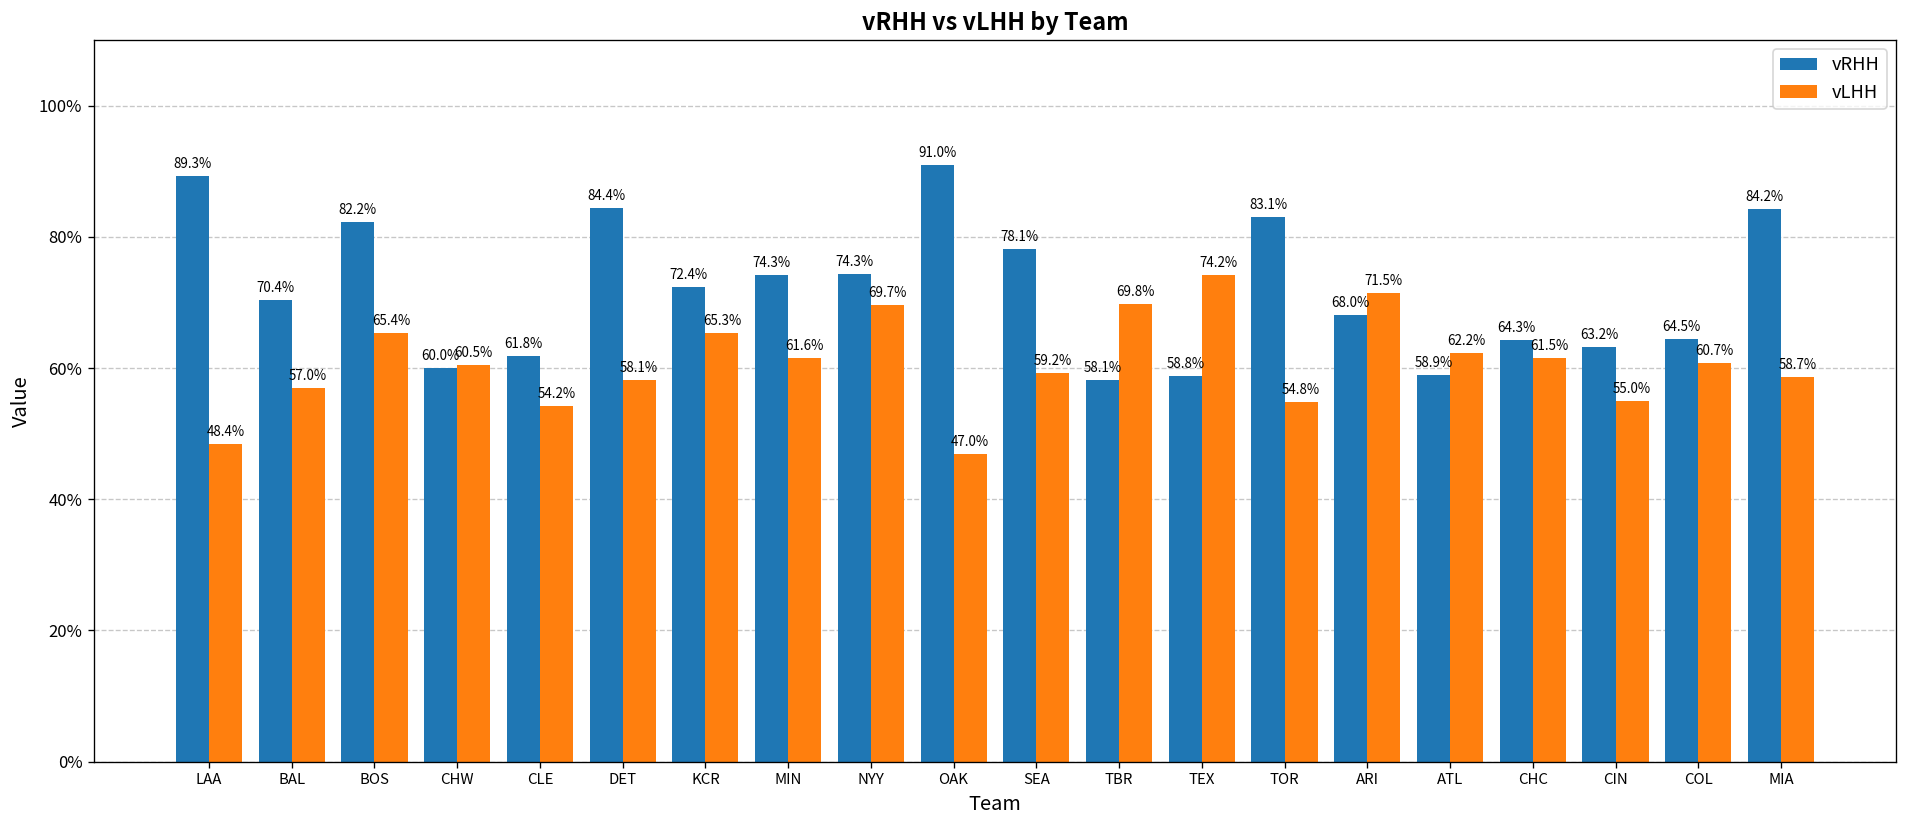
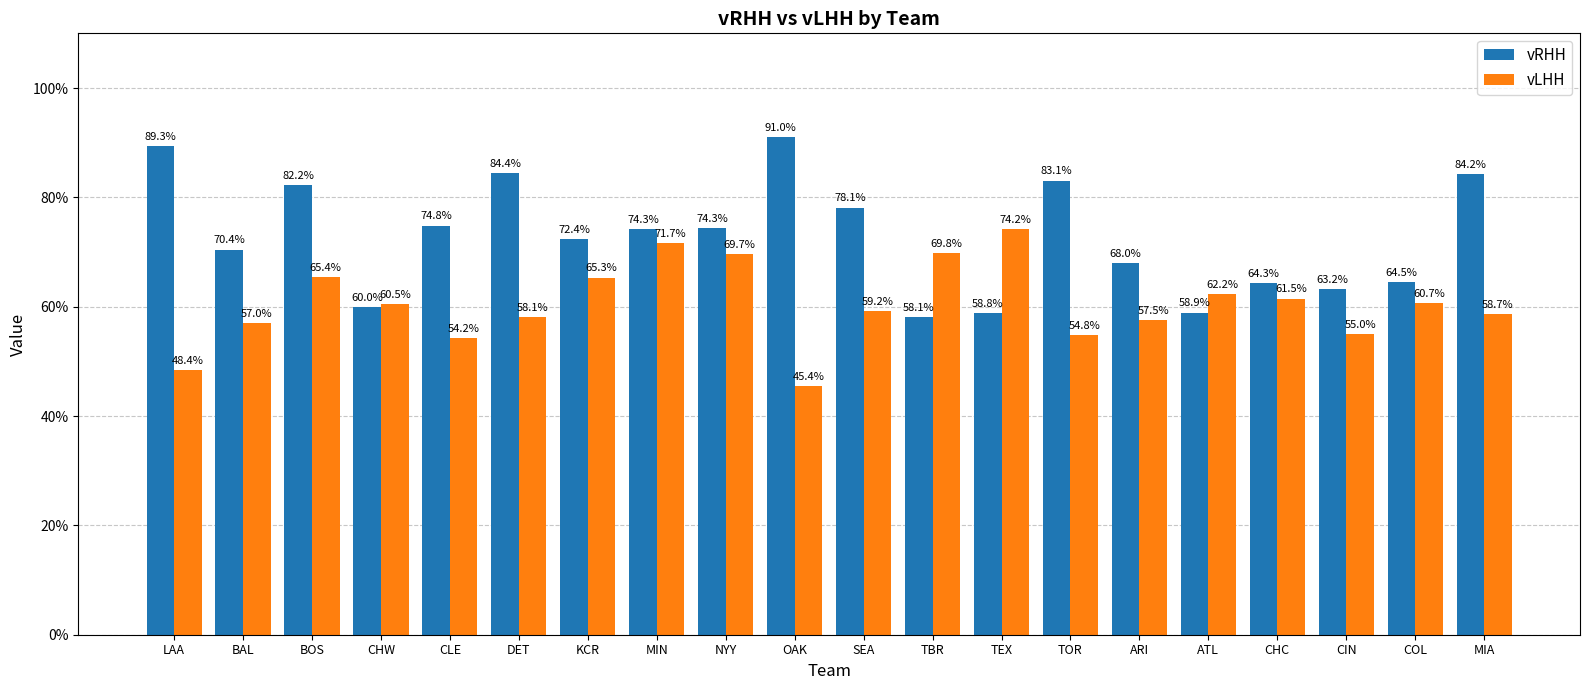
  {
    "vRHH": {
      "LAA": "89.3%",
      "BAL": "70.4%",
      "BOS": "82.2%",
      "CHW": "60.0%",
-     "CLE": "61.8%",
+     "CLE": "74.8%",
      "DET": "84.4%",
      "KCR": "72.4%",
      "MIN": "74.3%",
      "NYY": "74.3%",
      "OAK": "91.0%",
      "SEA": "78.1%",
      "TBR": "58.1%",
      "TEX": "58.8%",
      "TOR": "83.1%",
      "ARI": "68.0%",
      "ATL": "58.9%",
      "CHC": "64.3%",
      "CIN": "63.2%",
      "COL": "64.5%",
      "MIA": "84.2%"
    },
    "vLHH": {
      "LAA": "48.4%",
      "BAL": "57.0%",
      "BOS": "65.4%",
      "CHW": "60.5%",
      "CLE": "54.2%",
      "DET": "58.1%",
      "KCR": "65.3%",
-     "MIN": "61.6%",
+     "MIN": "71.7%",
      "NYY": "69.7%",
-     "OAK": "47.0%",
+     "OAK": "45.4%",
      "SEA": "59.2%",
      "TBR": "69.8%",
      "TEX": "74.2%",
      "TOR": "54.8%",
-     "ARI": "71.5%",
+     "ARI": "57.5%",
      "ATL": "62.2%",
      "CHC": "61.5%",
      "CIN": "55.0%",
      "COL": "60.7%",
      "MIA": "58.7%"
    }
  }
